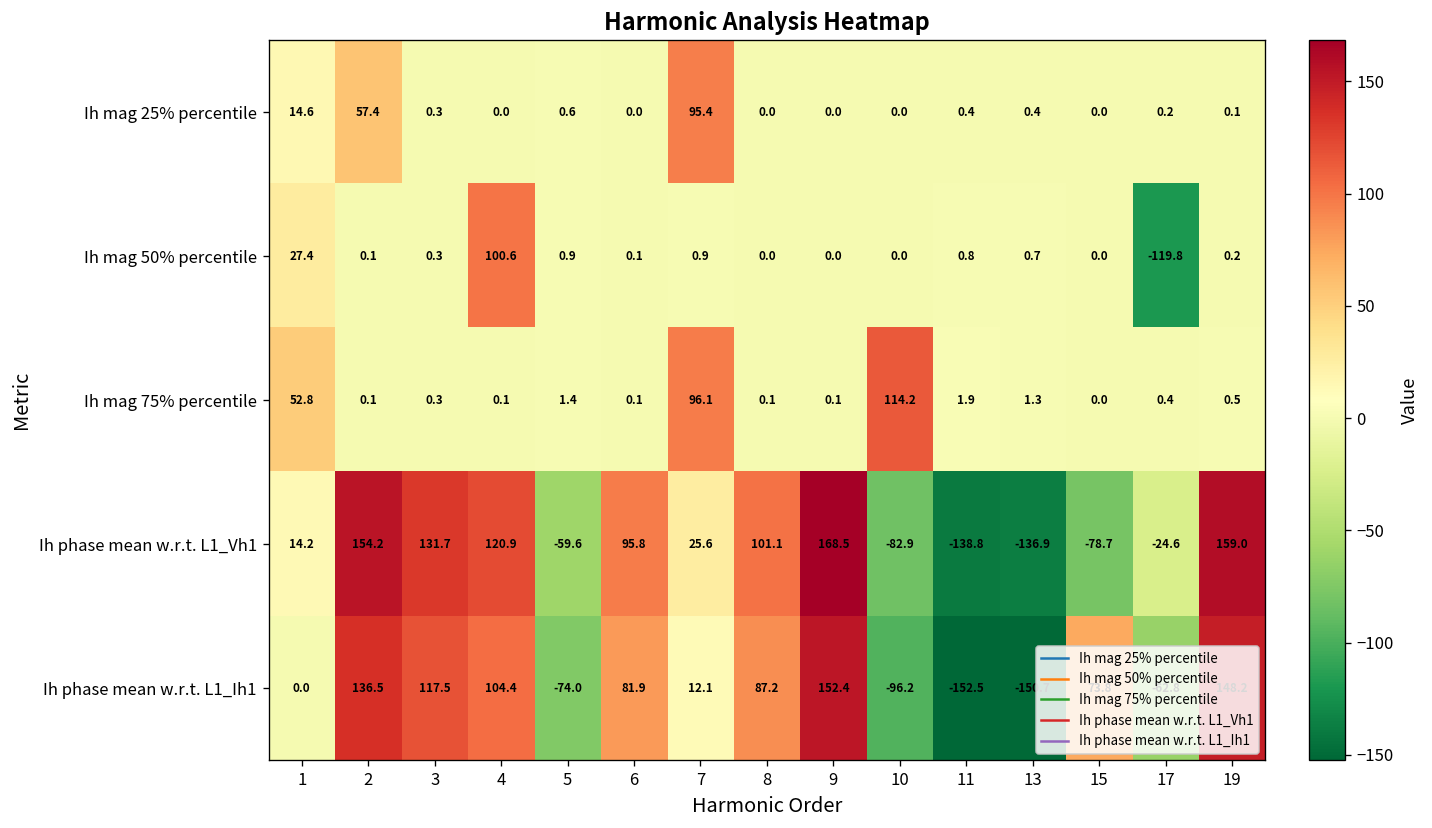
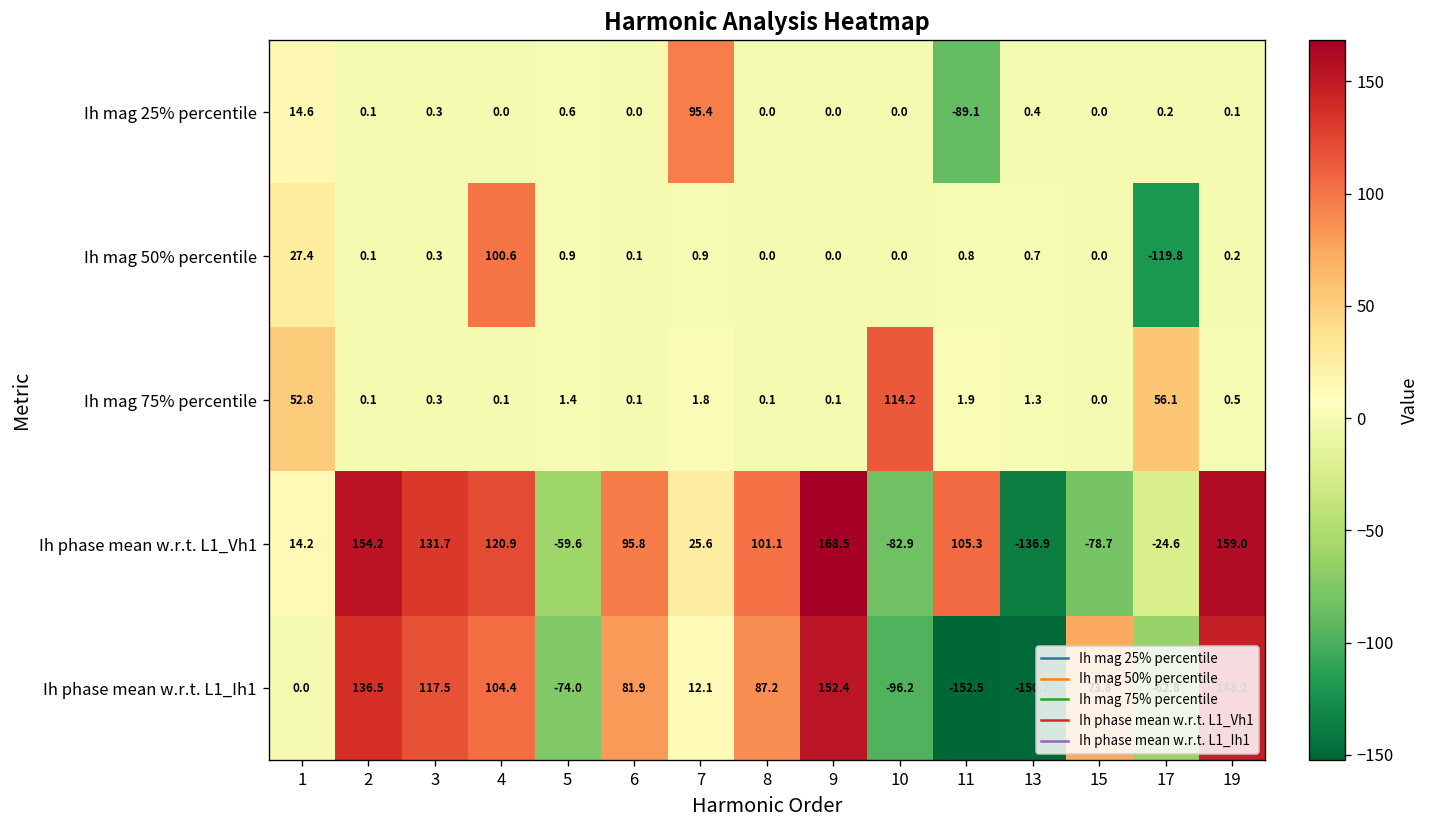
  {
    "Ih mag 25% percentile": {
      "1": 14.6,
-     "2": 57.4,
+     "2": 0.1,
      "3": 0.3,
      "4": 0.0,
      "5": 0.6,
      "6": 0.0,
      "7": 95.4,
      "8": 0.0,
      "9": 0.0,
      "10": 0.0,
-     "11": 0.4,
+     "11": -89.1,
      "13": 0.4,
      "15": 0.0,
      "17": 0.2,
      "19": 0.1
    },
    "Ih mag 50% percentile": {
      "1": 27.4,
      "2": 0.1,
      "3": 0.3,
      "4": 100.6,
      "5": 0.9,
      "6": 0.1,
      "7": 0.9,
      "8": 0.0,
      "9": 0.0,
      "10": 0.0,
      "11": 0.8,
      "13": 0.7,
      "15": 0.0,
      "17": -119.8,
      "19": 0.2
    },
    "Ih mag 75% percentile": {
      "1": 52.8,
      "2": 0.1,
      "3": 0.3,
      "4": 0.1,
      "5": 1.4,
      "6": 0.1,
-     "7": 96.1,
+     "7": 1.8,
      "8": 0.1,
      "9": 0.1,
      "10": 114.2,
      "11": 1.9,
      "13": 1.3,
      "15": 0.0,
-     "17": 0.4,
+     "17": 56.1,
      "19": 0.5
    },
    "Ih phase mean w.r.t. L1_Vh1": {
      "1": 14.2,
      "2": 154.2,
      "3": 131.7,
      "4": 120.9,
      "5": -59.6,
      "6": 95.8,
      "7": 25.6,
      "8": 101.1,
      "9": 168.5,
      "10": -82.9,
-     "11": -138.8,
+     "11": 105.3,
      "13": -136.9,
      "15": -78.7,
      "17": -24.6,
      "19": 159.0
    },
    "Ih phase mean w.r.t. L1_Ih1": {
      "1": 0.0,
      "2": 136.5,
      "3": 117.5,
      "4": 104.4,
      "5": -74.0,
      "6": 81.9,
      "7": 12.1,
      "8": 87.2,
      "9": 152.4,
      "10": -96.2,
      "11": -152.5
    }
  }
